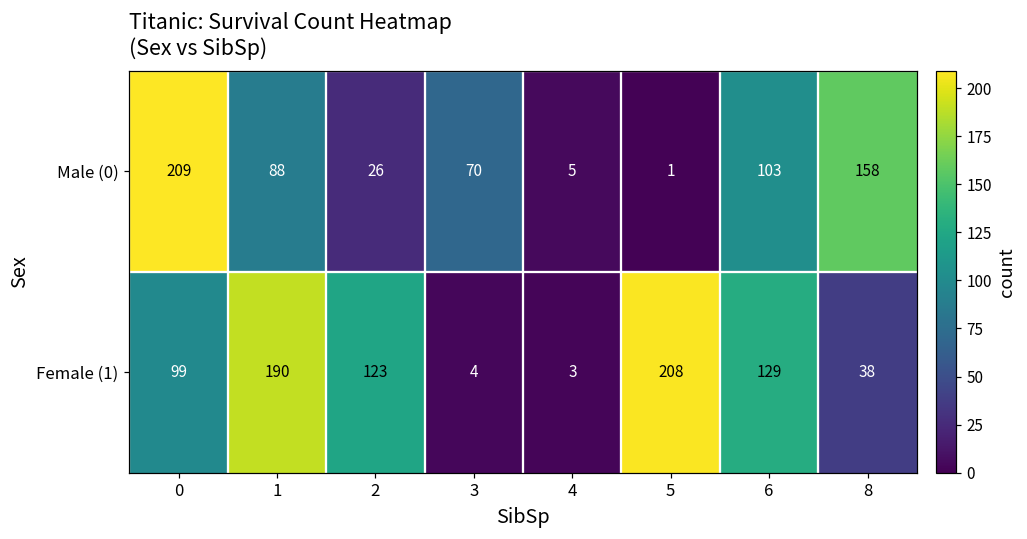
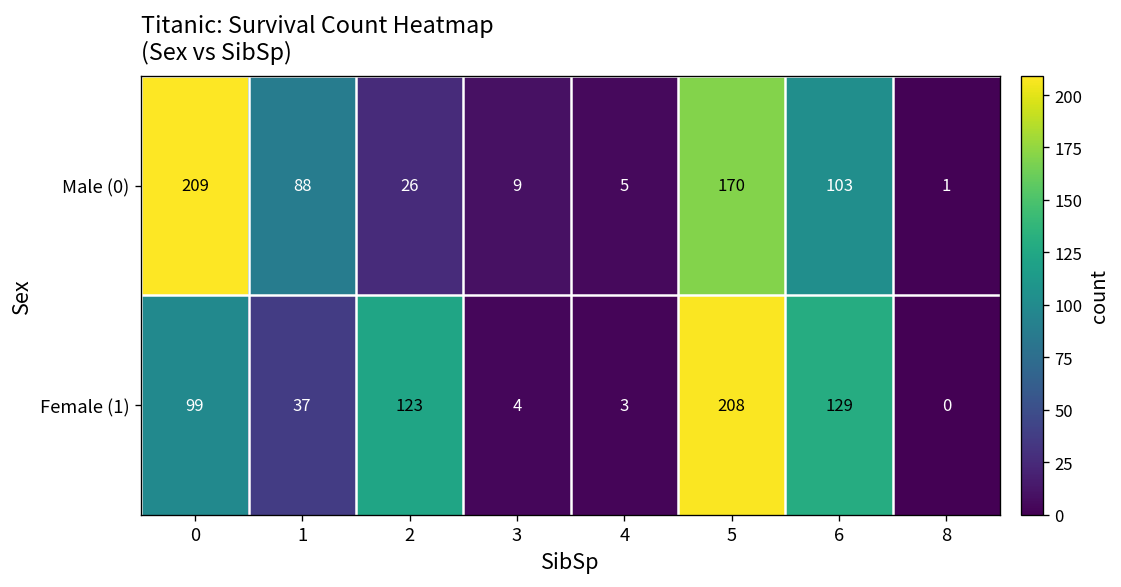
  {
    "Male (0)": {
      "0": 209,
      "1": 88,
      "2": 26,
-     "3": 70,
+     "3": 9,
      "4": 5,
-     "5": 1,
+     "5": 170,
      "6": 103,
-     "8": 158
+     "8": 1
    },
    "Female (1)": {
      "0": 99,
-     "1": 190,
+     "1": 37,
      "2": 123,
      "3": 4,
      "4": 3,
      "5": 208,
      "6": 129,
-     "8": 38
+     "8": 0
    }
  }
